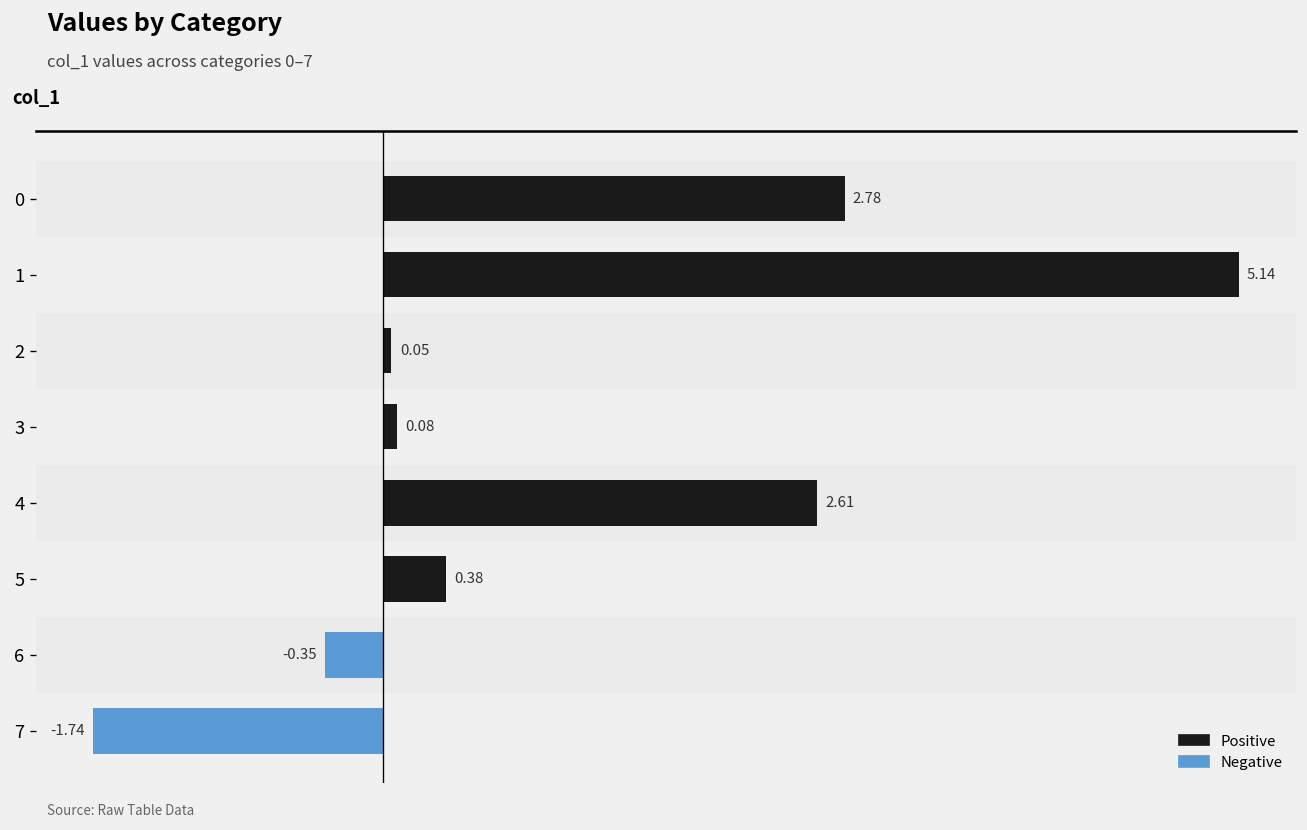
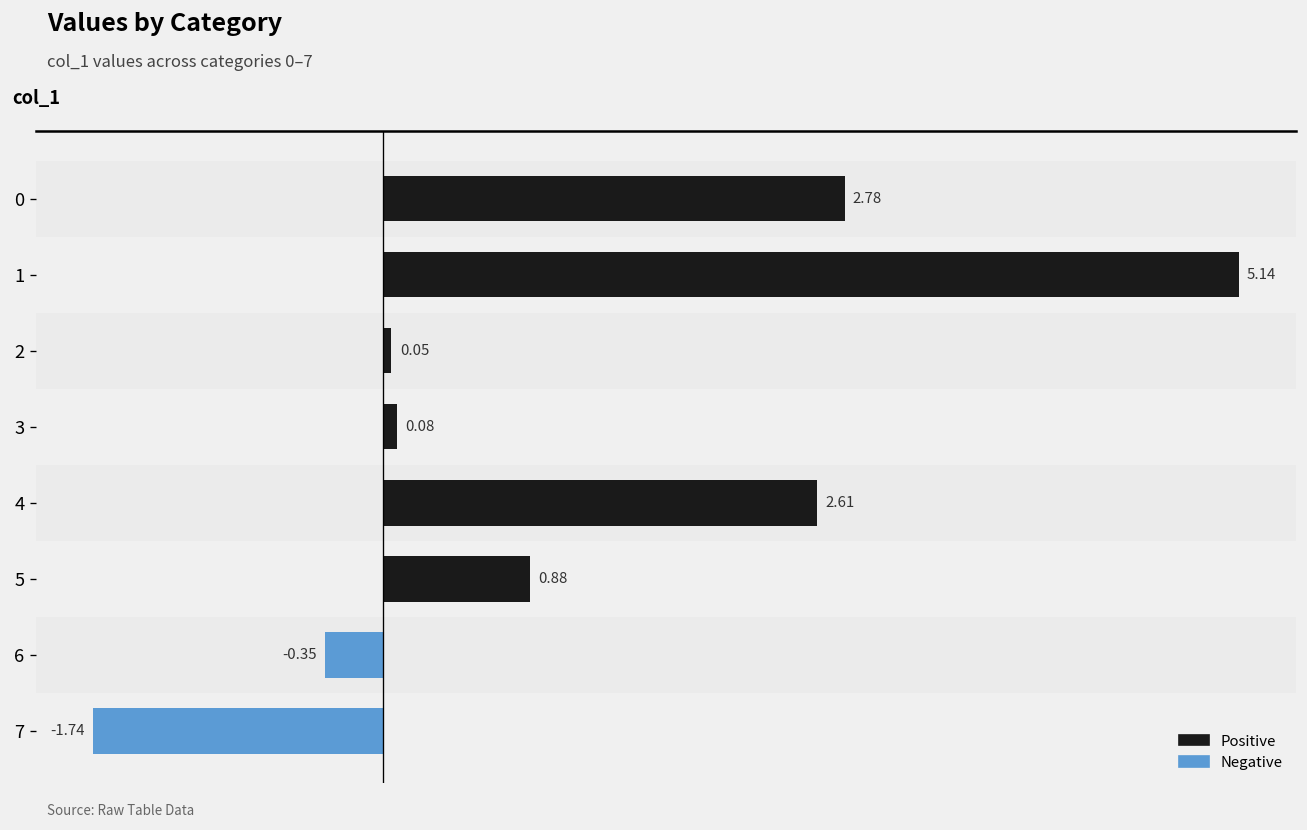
  {
    "0": 2.78,
    "1": 5.14,
    "2": 0.05,
    "3": 0.08,
    "4": 2.61,
-   "5": 0.38,
+   "5": 0.88,
    "6": -0.35,
    "7": -1.74
  }
